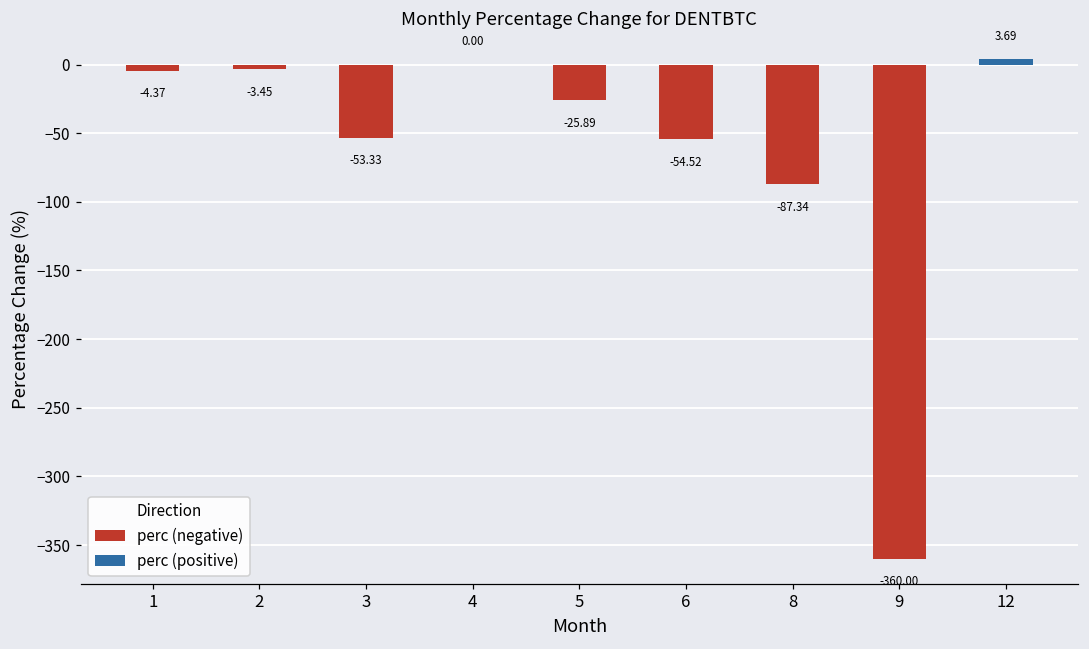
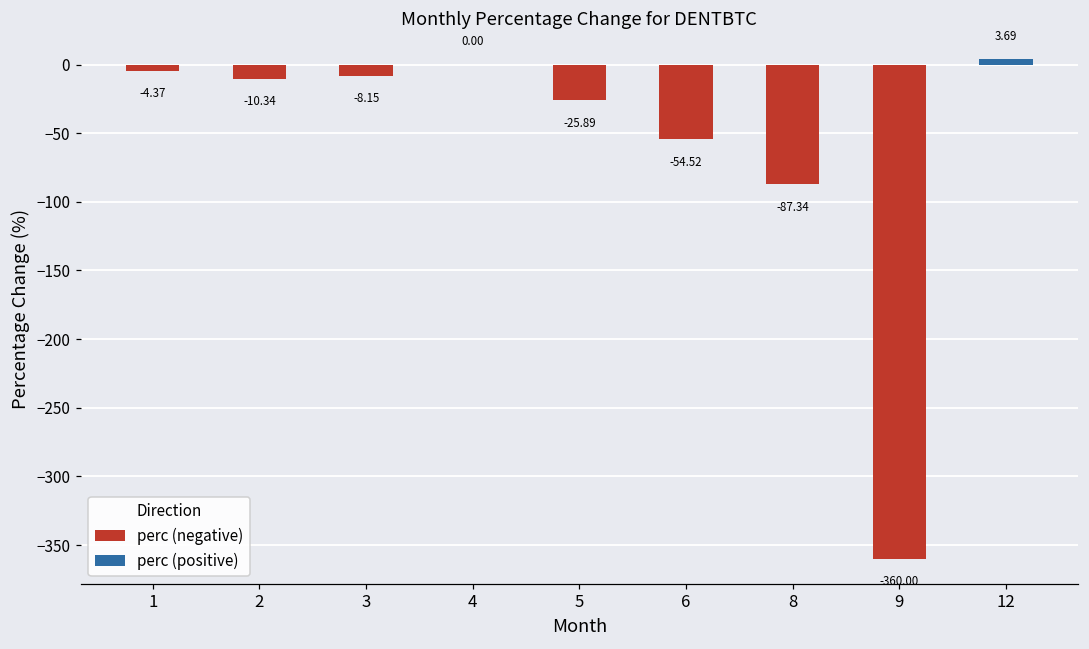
  {
    "perc (negative)": {
      "1": -4.37,
-     "2": -3.45,
-     "3": -53.33,
+     "2": -10.34,
+     "3": -8.15,
      "5": -25.89,
      "6": -54.52,
      "8": -87.34,
      "9": -360.00
    },
    "perc (positive)": {
      "4": 0.00,
      "12": 3.69
    }
  }
